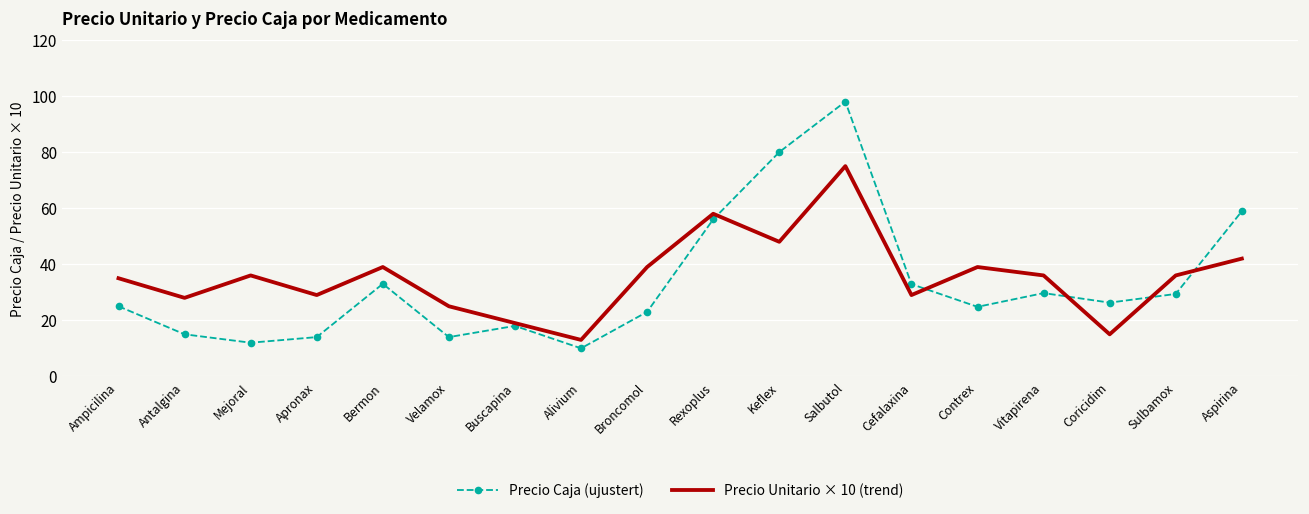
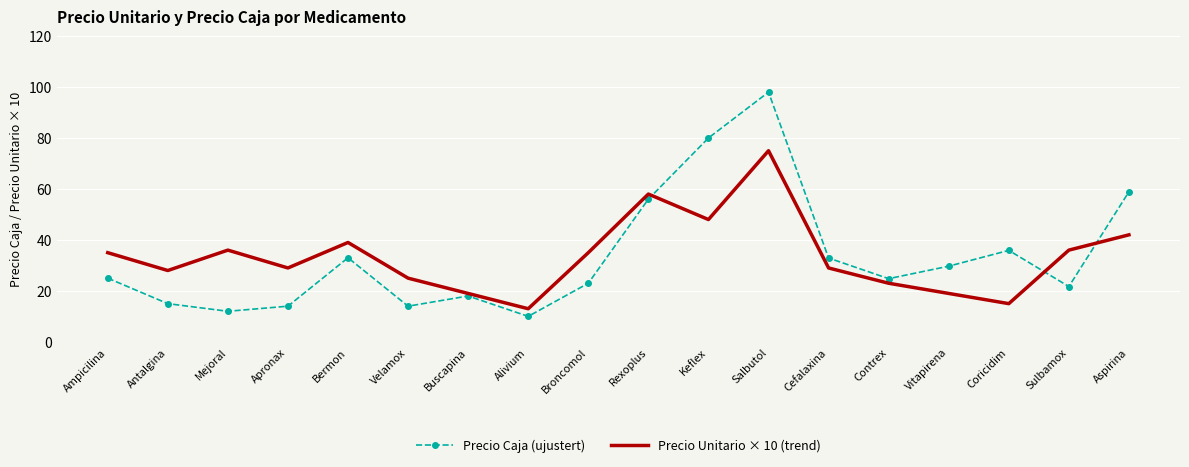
  {
    "Precio Caja (ujustert)": {
      "Ampicilina": 25,
      "Antalgina": 15,
      "Mejoral": 12,
      "Apronax": 14,
      "Bermon": 33,
      "Velamox": 14,
      "Alivium": 10,
      "Broncomol": 23,
      "Rexoplus": 56,
      "Keflex": 80,
      "Salbutol": 98,
      "Cefalaxina": 33,
      "Contrex": 25,
      "Vitapirena": 30,
-     "Coricidim": 26,
-     "Sulbamox": 29,
+     "Coricidim": 36,
+     "Sulbamox": 22,
      "Aspirina": 59
    },
    "Precio Unitario × 10 (trend)": {
      "Ampicilina": 35,
      "Antalgina": 28,
      "Mejoral": 36,
      "Apronax": 29,
      "Bermon": 39,
      "Velamox": 25,
      "Alivium": 13,
-     "Broncomol": 39,
+     "Broncomol": 35,
      "Rexoplus": 58,
      "Keflex": 48,
      "Salbutol": 75,
      "Cefalaxina": 29,
-     "Contrex": 39,
-     "Vitapirena": 36,
+     "Contrex": 23,
+     "Vitapirena": 19,
      "Coricidim": 15,
      "Sulbamox": 36,
      "Aspirina": 42
    }
  }
